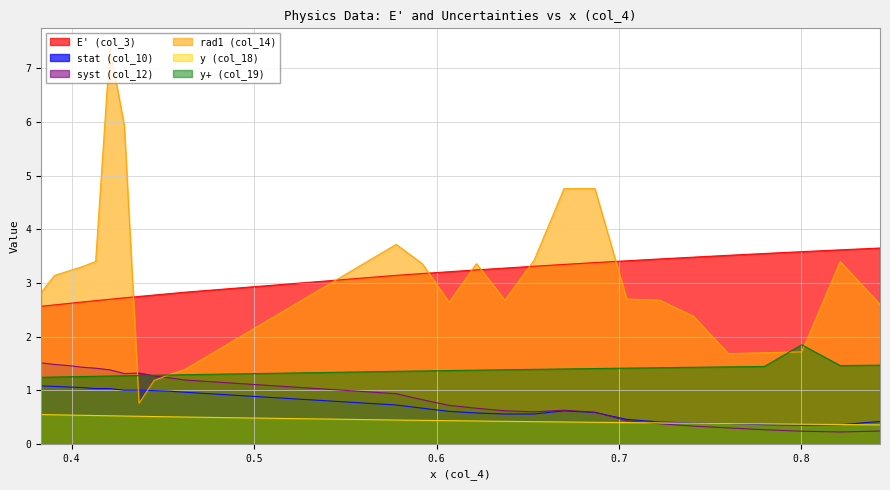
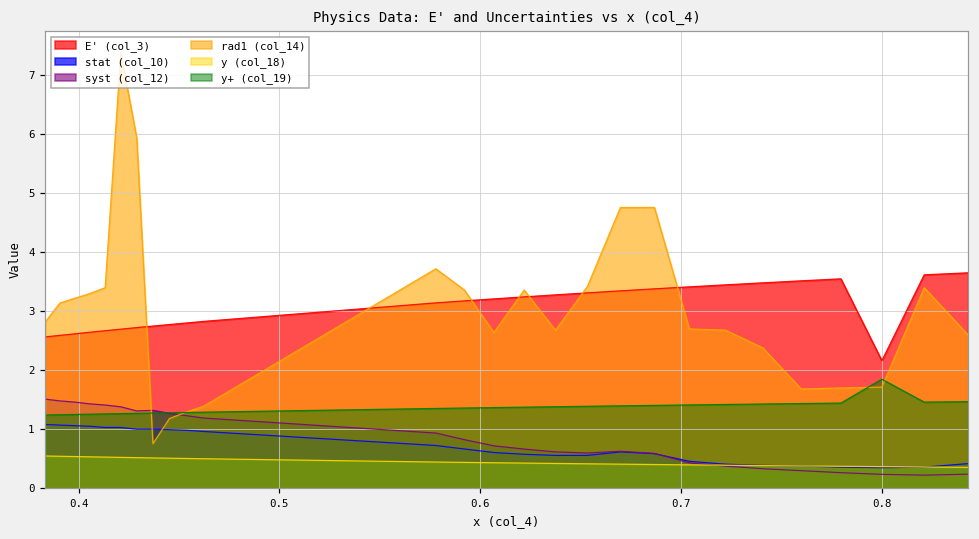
  {
    "E' (col_3)": {
-     "0.8": 3.6
+     "0.8": 2.2
    },
    "syst (col_12)": {
      "0.8": 0.2
    },
    "y+ (col_19)": {
      "0.8": 1.8
    }
  }
